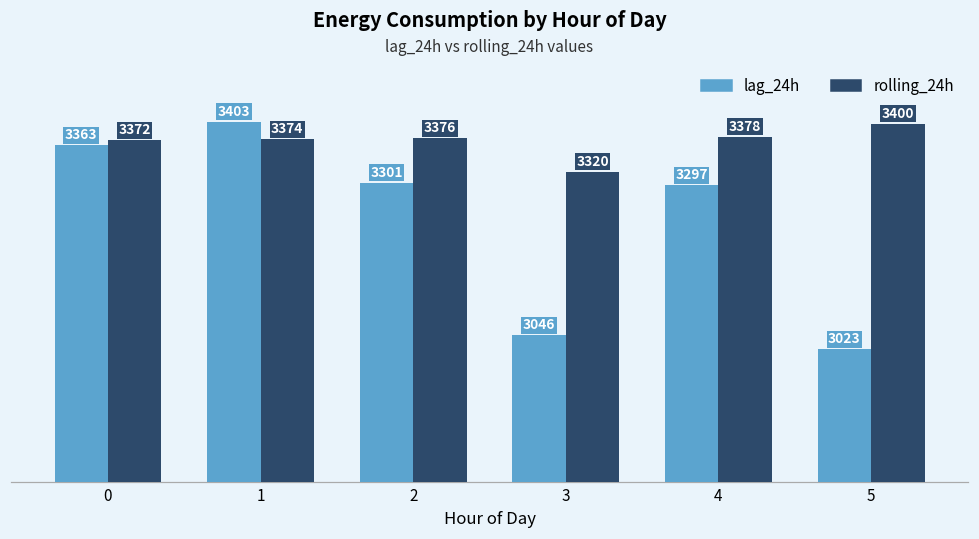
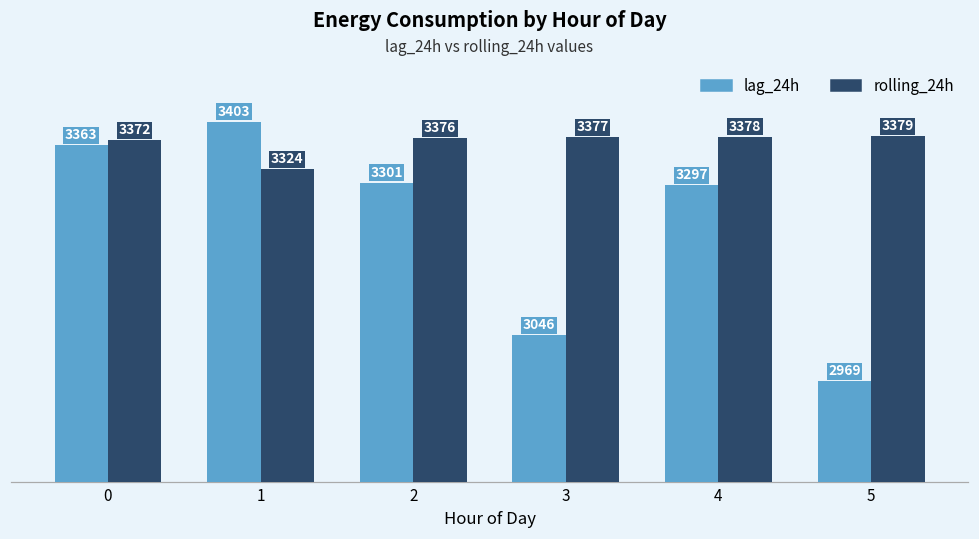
  {
    "lag_24h": {
-     "5": 3023
+     "5": 2969
    },
    "rolling_24h": {
-     "1": 3374,
-     "3": 3320,
-     "5": 3400
+     "1": 3324,
+     "3": 3377,
+     "5": 3379
    }
  }
